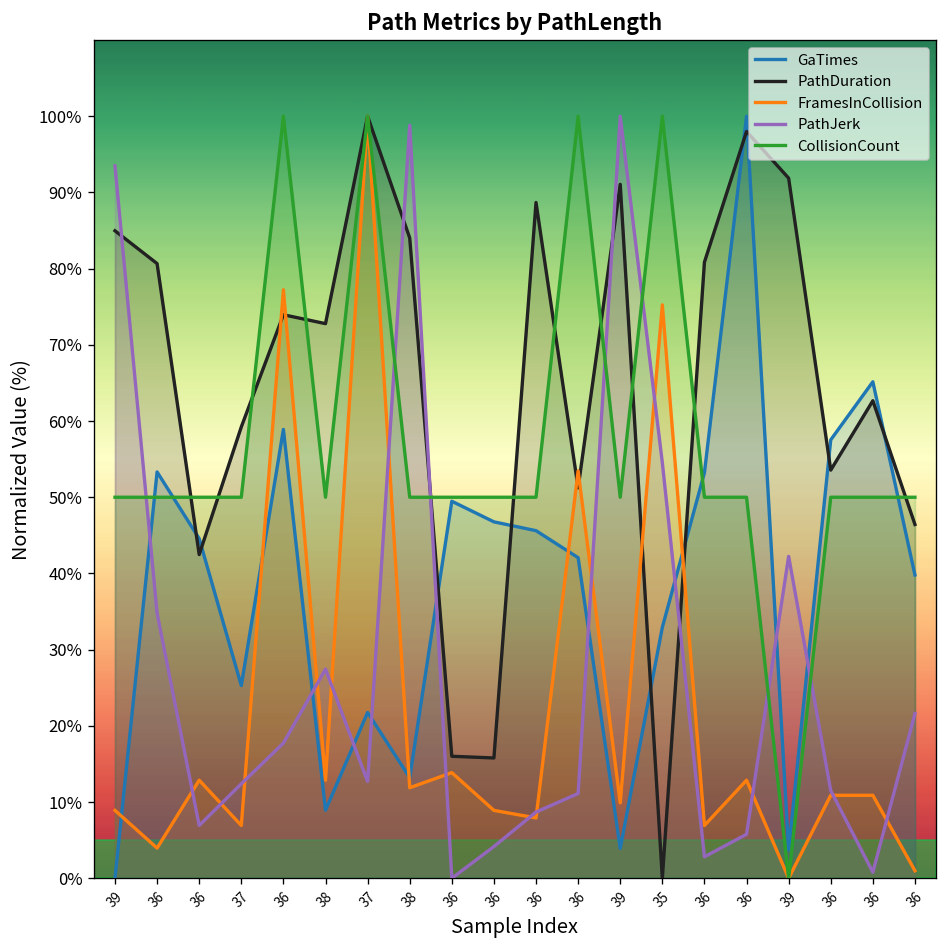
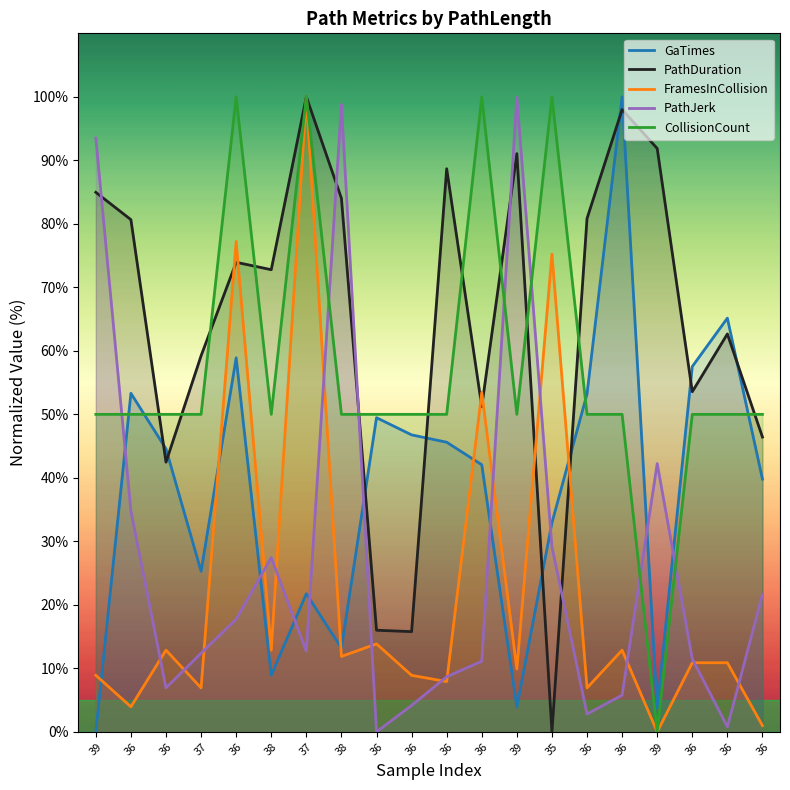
  {
    "GaTimes": {
      "35": "33%"
    },
    "FramesInCollision": {
      "35": "75%"
    },
    "PathJerk": {
-     "35": "55%"
+     "35": "29%"
    },
    "CollisionCount": {
      "35": "100%"
    }
  }
